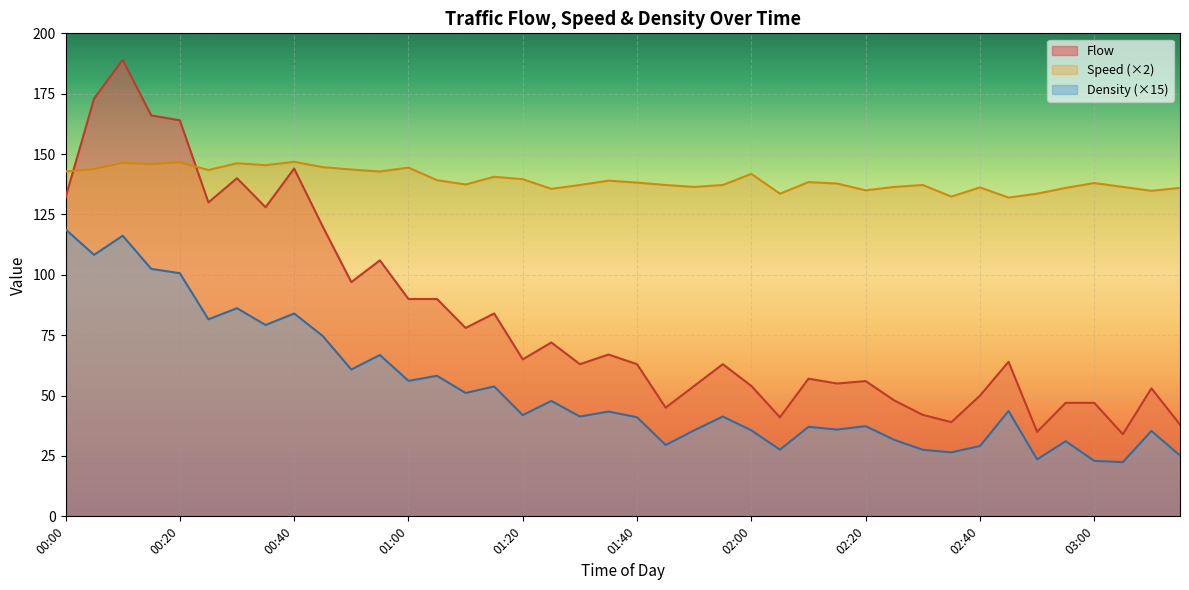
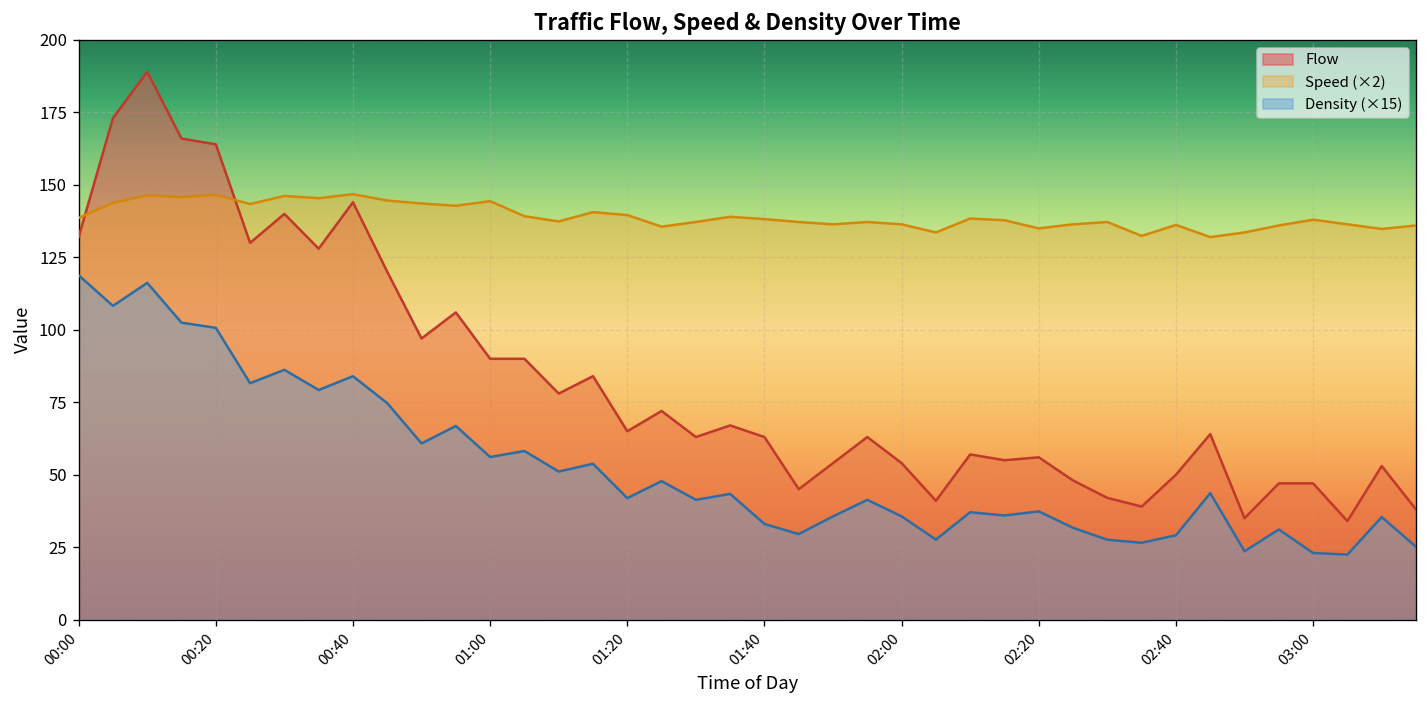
  {
    "Flow": {
      "00:00": 132,
      "00:20": 164,
      "00:40": 144,
      "01:00": 90,
      "01:20": 65,
      "01:40": 63,
      "02:00": 54,
      "02:20": 56,
      "02:40": 50,
      "03:00": 47
    },
    "Speed (×2)": {
-     "00:00": 143,
+     "00:00": 139,
      "00:20": 147,
      "00:40": 147,
      "01:00": 144,
      "01:20": 140,
      "01:40": 138,
-     "02:00": 142,
+     "02:00": 136,
      "02:20": 135,
      "02:40": 136,
      "03:00": 138
    },
    "Density (×15)": {
      "00:00": 119,
      "00:20": 101,
      "00:40": 84,
      "01:00": 56,
      "01:20": 42,
-     "01:40": 41,
+     "01:40": 33,
      "02:00": 36,
      "02:20": 37,
      "02:40": 29,
      "03:00": 23
    }
  }
